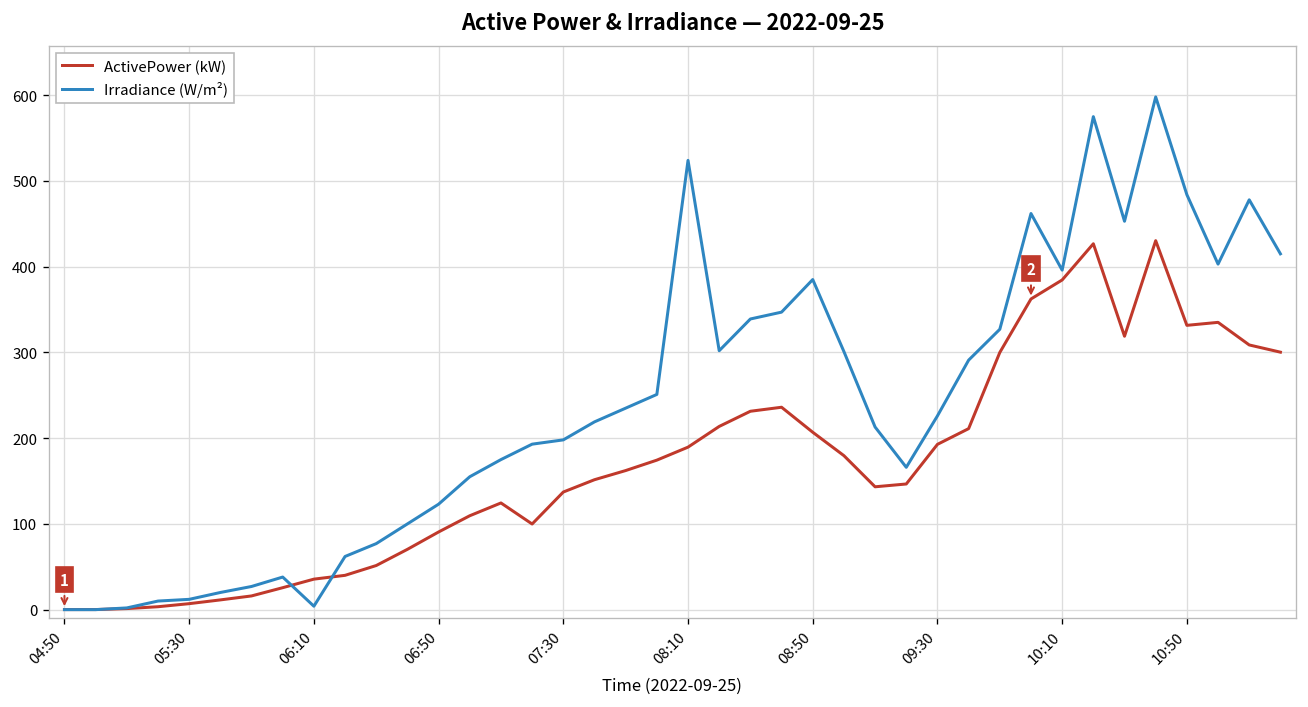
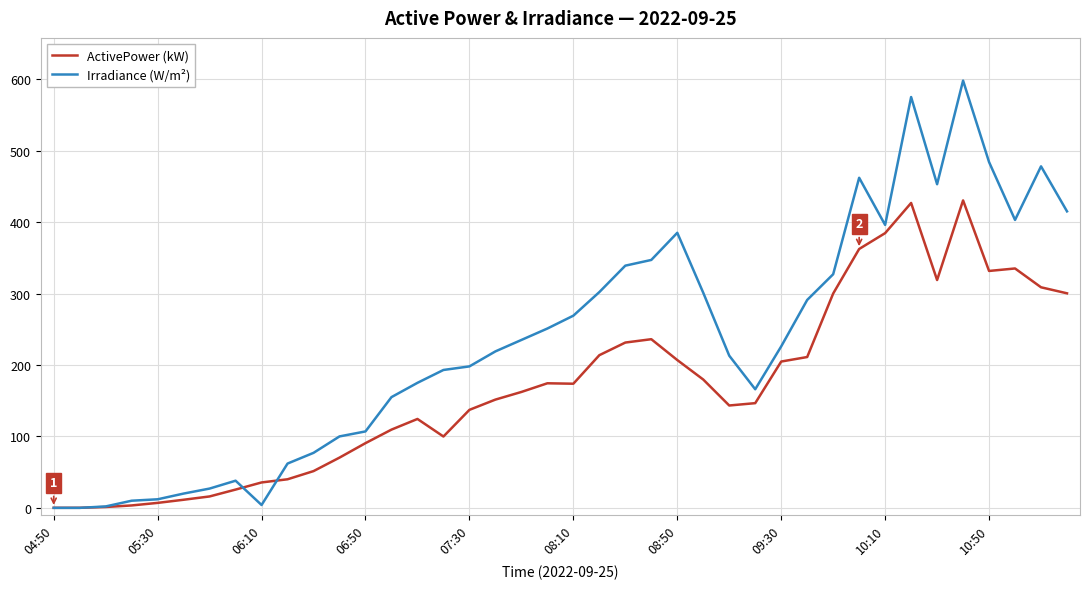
  {
    "ActivePower (kW)": {
      "05:30": 10,
      "06:10": 40,
      "06:50": 90,
      "07:30": 140,
-     "08:10": 190,
+     "08:10": 170,
      "08:50": 210,
-     "09:30": 190,
+     "09:30": 200,
      "10:10": 380,
      "10:50": 330
    },
    "Irradiance (W/m²)": {
      "05:30": 10,
      "06:10": 0,
-     "06:50": 120,
+     "06:50": 110,
      "07:30": 200,
-     "08:10": 520,
+     "08:10": 270,
      "08:50": 390,
      "09:30": 230,
      "10:10": 400,
      "10:50": 480
    }
  }
